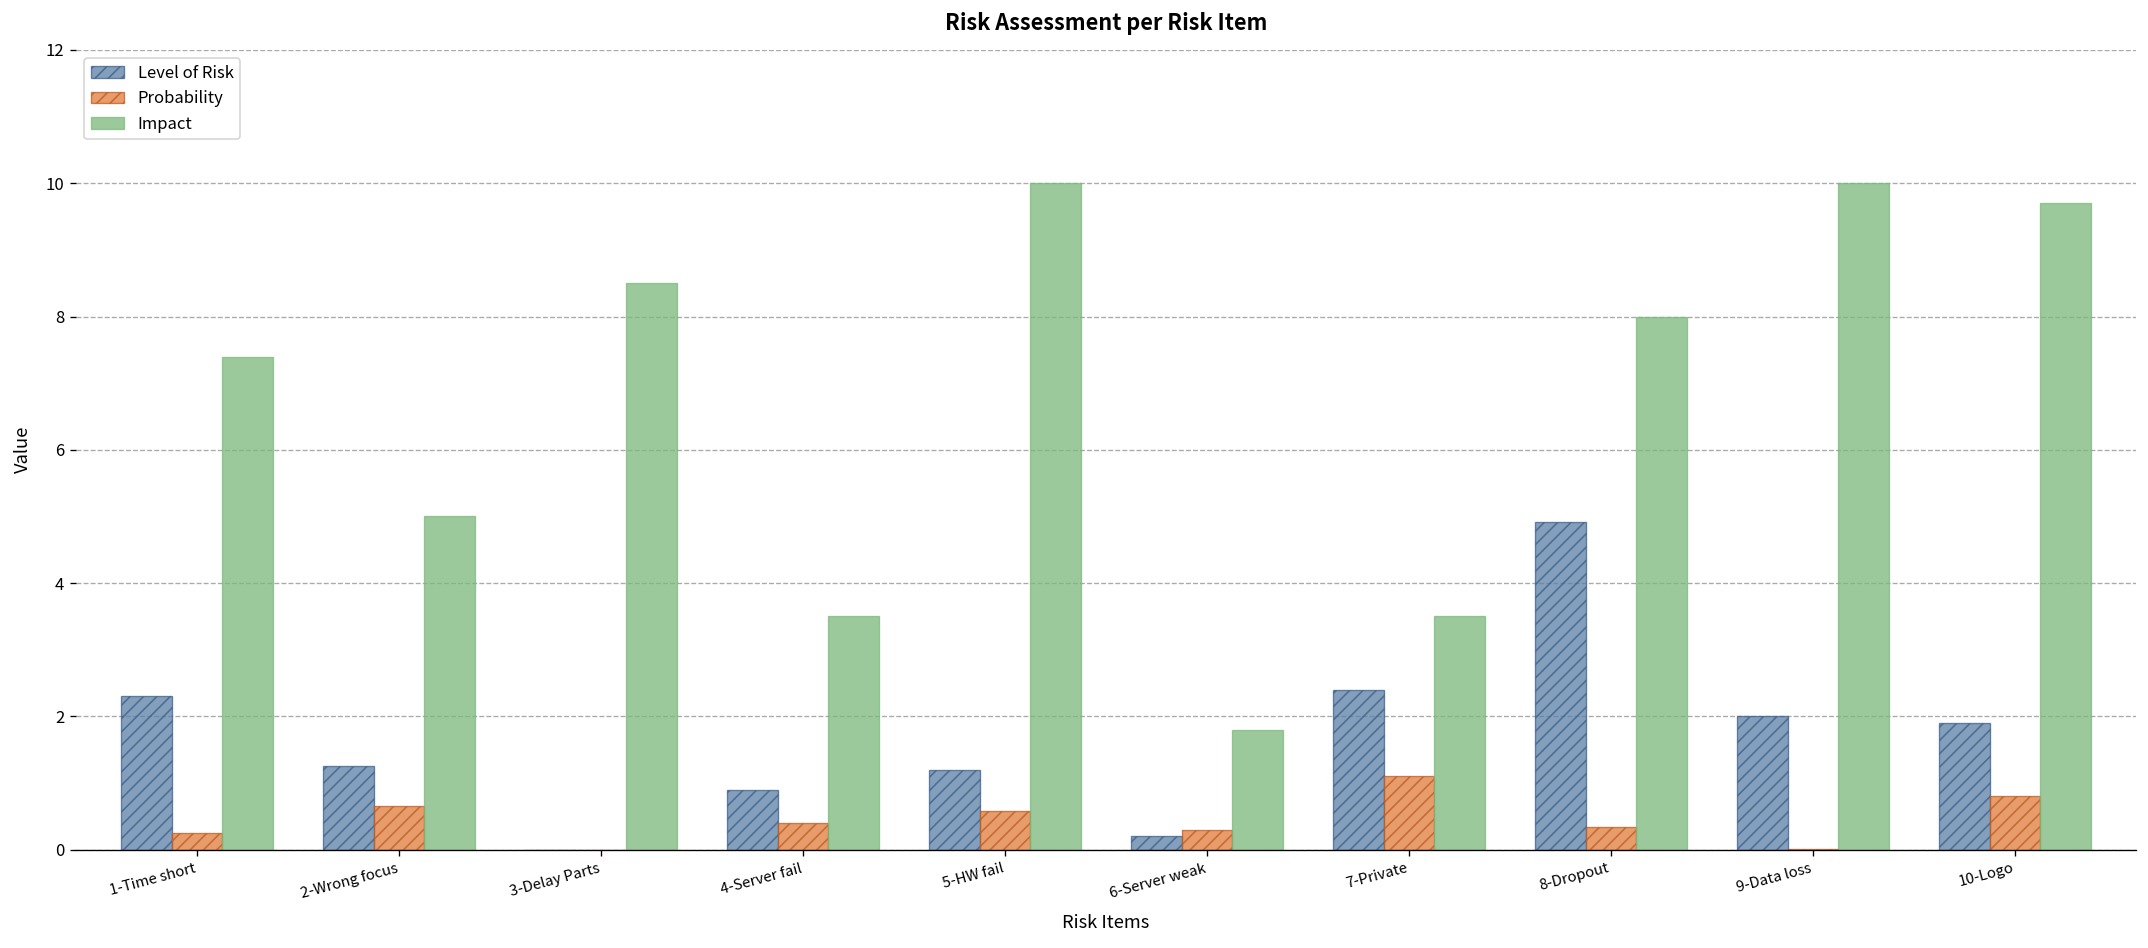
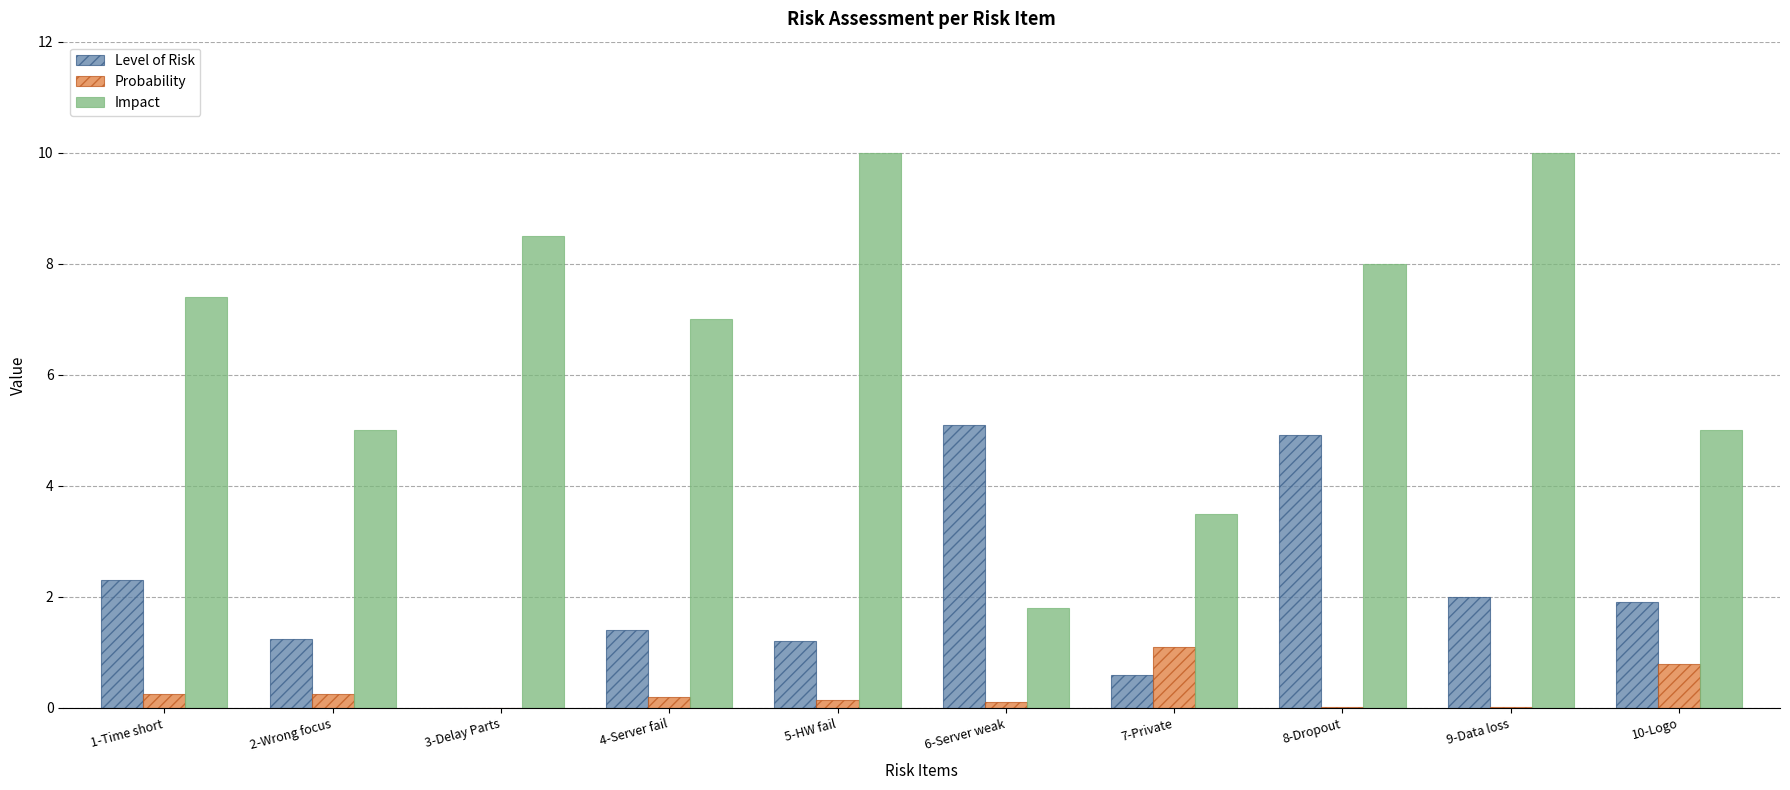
  {
    "Level of Risk": {
      "1-Time short": 2.3,
      "2-Wrong focus": 1.3,
      "3-Delay Parts": 0.0,
-     "4-Server fail": 0.9,
+     "4-Server fail": 1.4,
      "5-HW fail": 1.2,
-     "6-Server weak": 0.2,
-     "7-Private": 2.4,
+     "6-Server weak": 5.1,
+     "7-Private": 0.6,
      "8-Dropout": 4.9,
      "9-Data loss": 2.0,
      "10-Logo": 1.9
    },
    "Probability": {
      "1-Time short": 0.3,
-     "2-Wrong focus": 0.7,
+     "2-Wrong focus": 0.3,
      "3-Delay Parts": 0.0,
-     "4-Server fail": 0.4,
-     "5-HW fail": 0.6,
-     "6-Server weak": 0.3,
+     "4-Server fail": 0.2,
+     "5-HW fail": 0.2,
+     "6-Server weak": 0.1,
      "7-Private": 1.1,
-     "8-Dropout": 0.3,
+     "8-Dropout": 0.0,
      "10-Logo": 0.8
    },
    "Impact": {
      "1-Time short": 7.4,
      "2-Wrong focus": 5.0,
      "3-Delay Parts": 8.5,
-     "4-Server fail": 3.5,
+     "4-Server fail": 7.0,
      "5-HW fail": 10.0,
      "6-Server weak": 1.8,
      "7-Private": 3.5,
      "8-Dropout": 8.0,
      "9-Data loss": 10.0,
-     "10-Logo": 9.7
+     "10-Logo": 5.0
    }
  }
